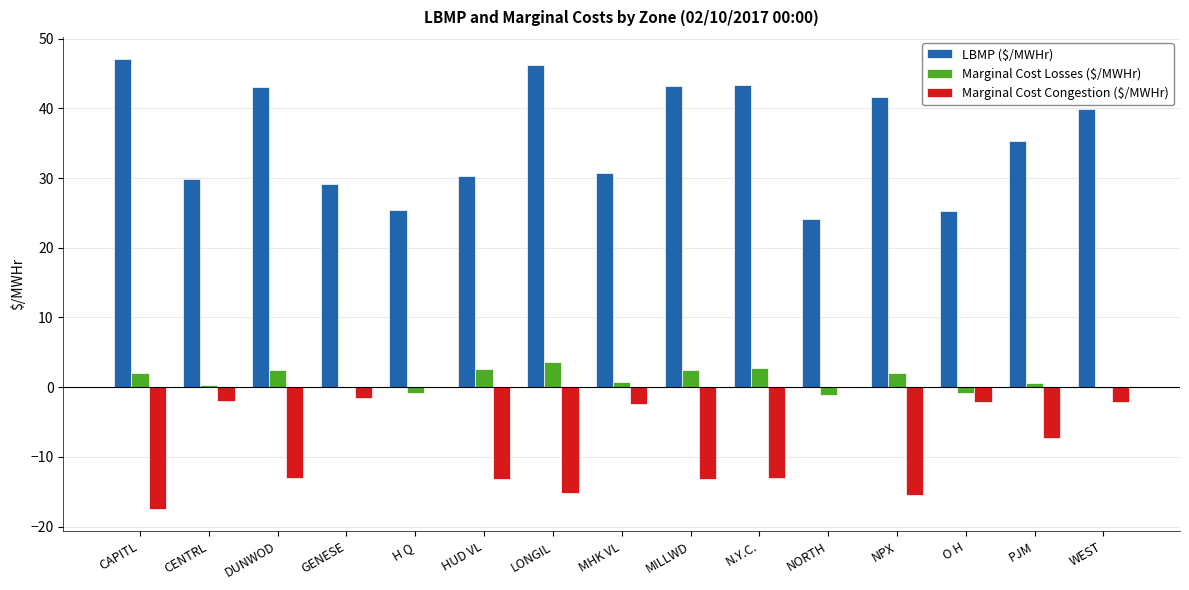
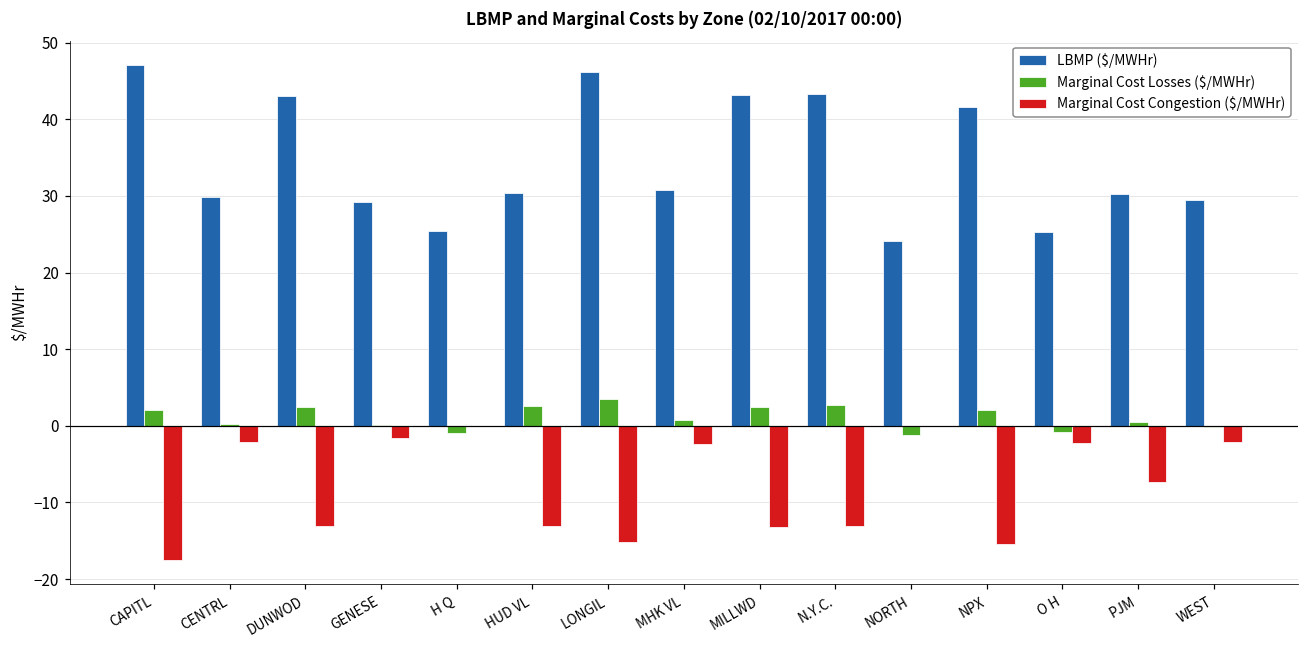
  {
    "LBMP ($/MWHr)": {
      "CAPITL": 47,
      "CENTRL": 30,
      "DUNWOD": 43,
      "GENESE": 29,
      "H Q": 25,
      "HUD VL": 30,
      "LONGIL": 46,
      "MHK VL": 31,
      "MILLWD": 43,
      "N.Y.C.": 43,
      "NORTH": 24,
      "NPX": 42,
      "O H": 25,
-     "PJM": 35,
-     "WEST": 40
+     "PJM": 30,
+     "WEST": 29
    },
    "Marginal Cost Losses ($/MWHr)": {
      "CAPITL": 2,
      "DUNWOD": 2,
      "H Q": -1,
      "HUD VL": 3,
      "LONGIL": 4,
      "MHK VL": 1,
      "MILLWD": 3,
      "N.Y.C.": 3,
      "NORTH": -1,
      "NPX": 2,
      "O H": -1,
      "PJM": 1
    },
    "Marginal Cost Congestion ($/MWHr)": {
      "CAPITL": -17,
      "CENTRL": -2,
      "DUNWOD": -13,
      "GENESE": -2,
      "H Q": 0,
      "HUD VL": -13,
      "LONGIL": -15,
      "MHK VL": -2,
      "MILLWD": -13,
      "N.Y.C.": -13,
      "NORTH": 0,
      "NPX": -15,
      "O H": -2,
      "PJM": -7,
      "WEST": -2
    }
  }
